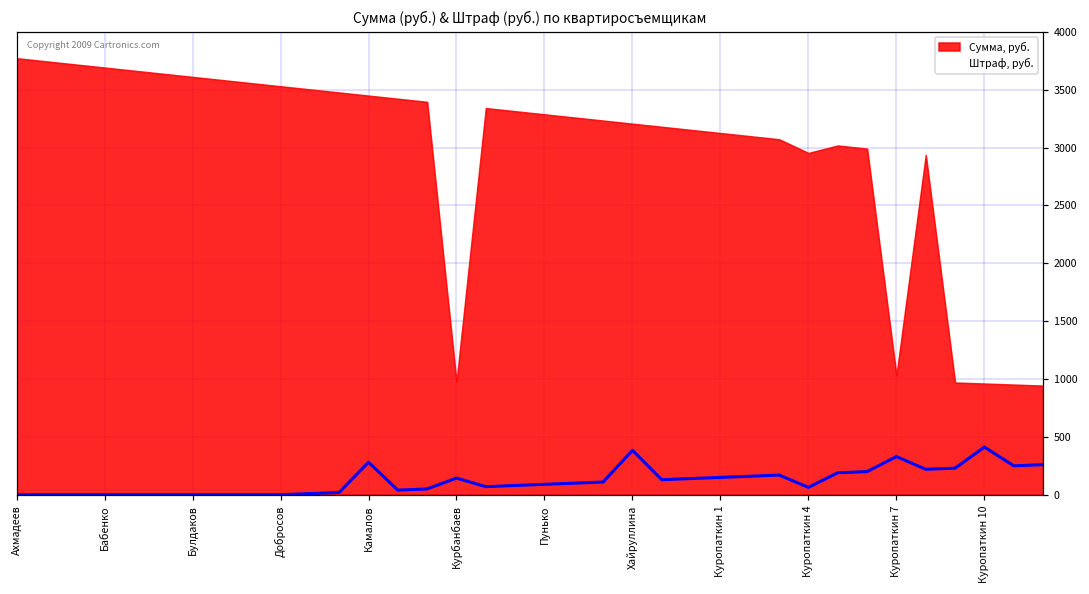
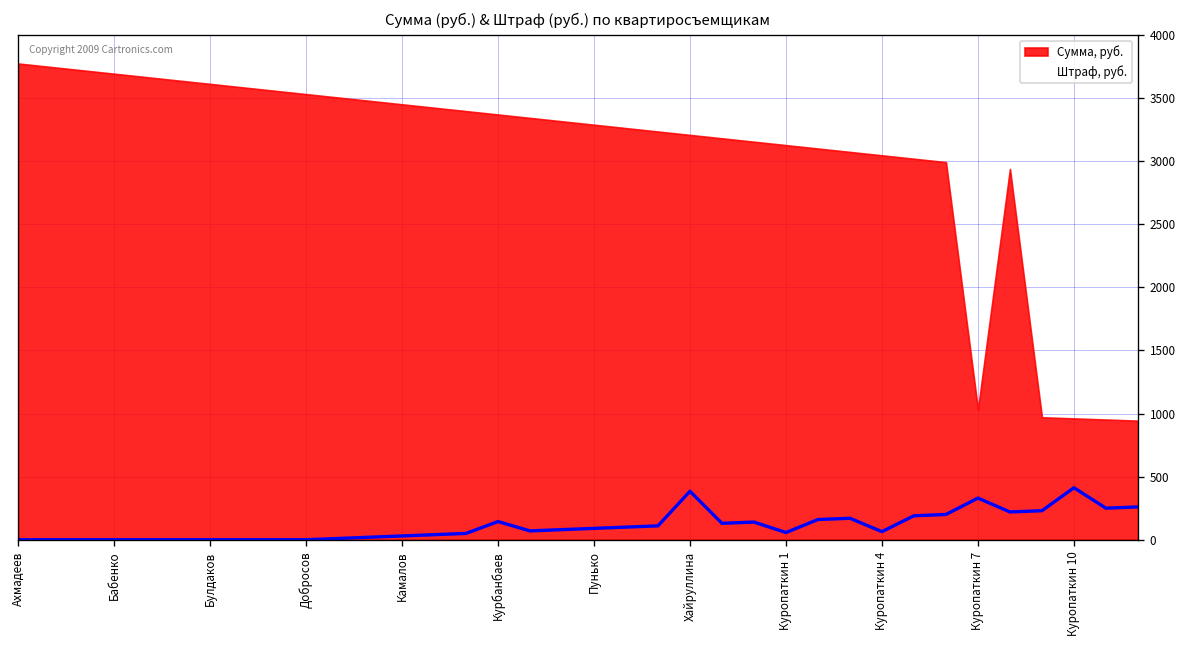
  {
    "Штраф, руб.": {
      "Ахмадеев": 0,
      "Бабенко": 0,
      "Булдаков": 0,
      "Добросов": 0,
-     "Камалов": 280,
+     "Камалов": 30,
      "Курбанбаев": 140,
      "Пунько": 90,
      "Хайруллина": 380,
-     "Куропаткин 1": 150,
+     "Куропаткин 1": 60,
      "Куропаткин 4": 60,
      "Куропаткин 7": 330,
      "Куропаткин 10": 410
    },
    "Сумма, руб.": {
      "Ахмадеев": 3770,
      "Бабенко": 3690,
      "Булдаков": 3610,
      "Добросов": 3530,
      "Камалов": 3450,
-     "Курбанбаев": 980,
+     "Курбанбаев": 3370,
      "Пунько": 3290,
      "Хайруллина": 3210,
      "Куропаткин 1": 3130,
-     "Куропаткин 4": 2950,
+     "Куропаткин 4": 3050,
      "Куропаткин 7": 1030,
      "Куропаткин 10": 960
    }
  }
